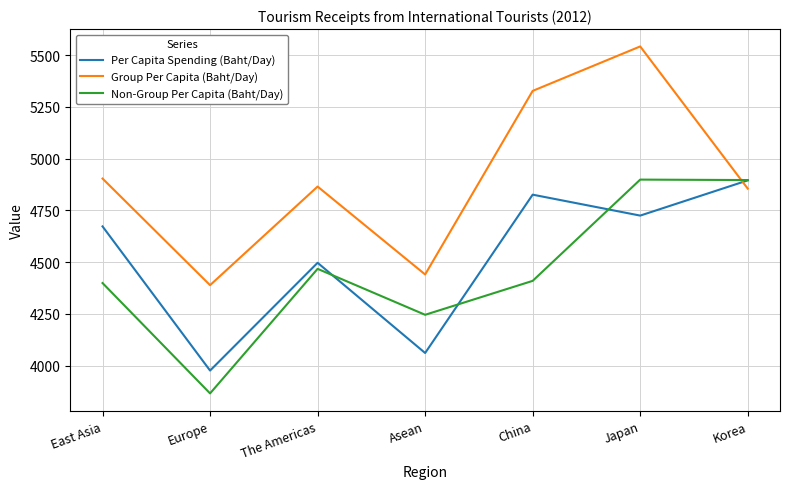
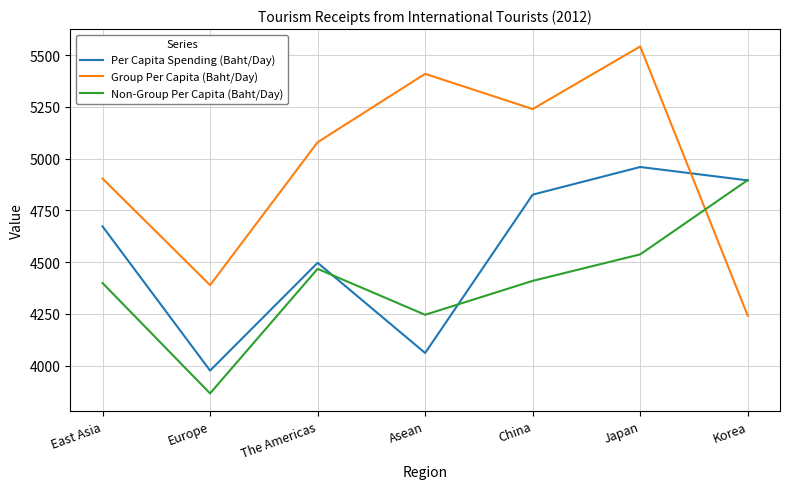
  {
    "Per Capita Spending (Baht/Day)": {
      "East Asia": 4670,
      "Europe": 3980,
      "The Americas": 4500,
      "Asean": 4060,
      "China": 4830,
-     "Japan": 4730
+     "Japan": 4960
    },
    "Group Per Capita (Baht/Day)": {
      "East Asia": 4900,
      "Europe": 4390,
-     "The Americas": 4870,
-     "Asean": 4440,
-     "China": 5330,
+     "The Americas": 5080,
+     "Asean": 5410,
+     "China": 5240,
      "Japan": 5540,
-     "Korea": 4860
+     "Korea": 4240
    },
    "Non-Group Per Capita (Baht/Day)": {
      "East Asia": 4400,
      "Europe": 3870,
      "The Americas": 4470,
      "Asean": 4250,
      "China": 4410,
-     "Japan": 4900
+     "Japan": 4540
    }
  }
